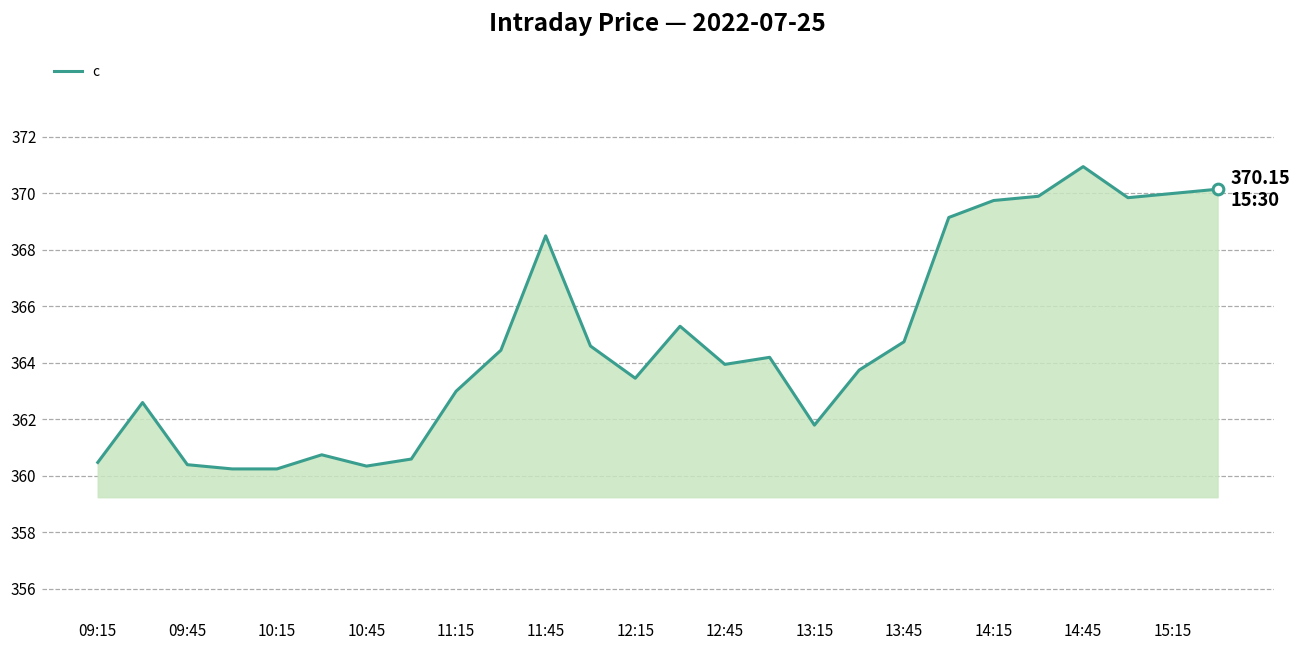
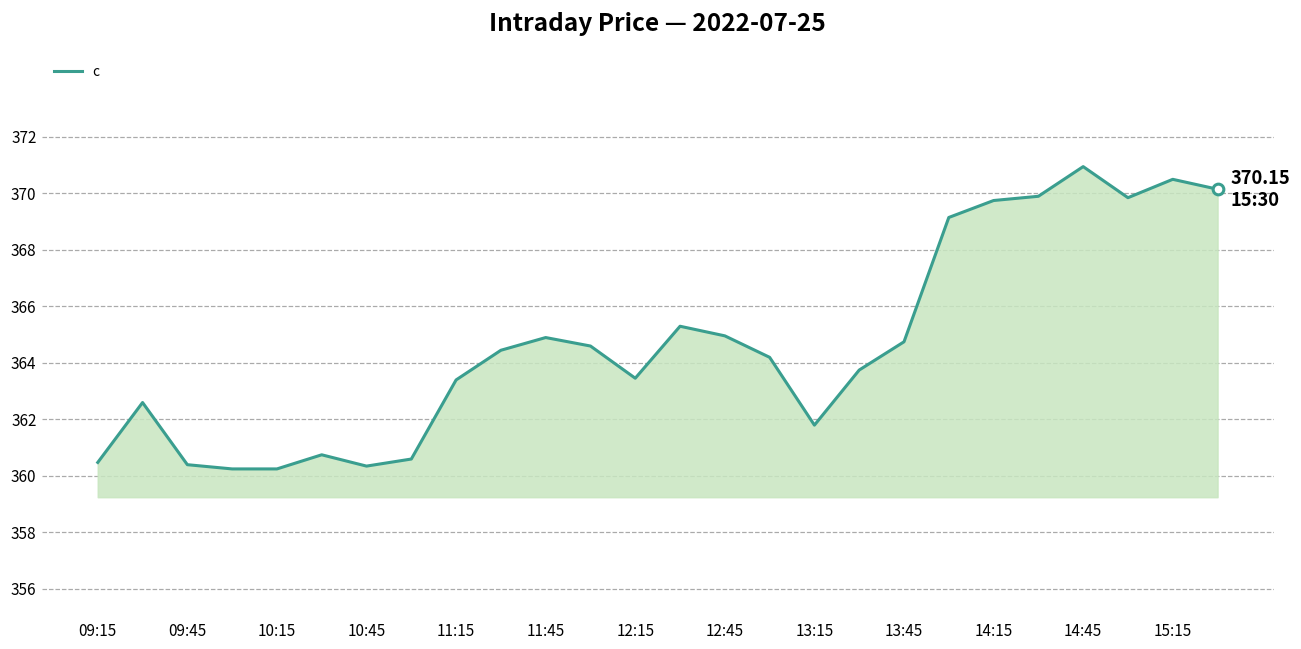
  {
    "c": {
      "09:15": 360.5,
      "09:45": 360.4,
      "10:15": 360.3,
      "10:45": 360.4,
-     "11:15": 363.0,
-     "11:45": 368.5,
+     "11:15": 363.4,
+     "11:45": 364.9,
      "12:15": 363.5,
-     "12:45": 364.0,
+     "12:45": 365.0,
      "13:15": 361.8,
      "13:45": 364.8,
      "14:15": 369.8,
      "14:45": 371.0,
-     "15:15": 370.0
+     "15:15": 370.5
    }
  }
